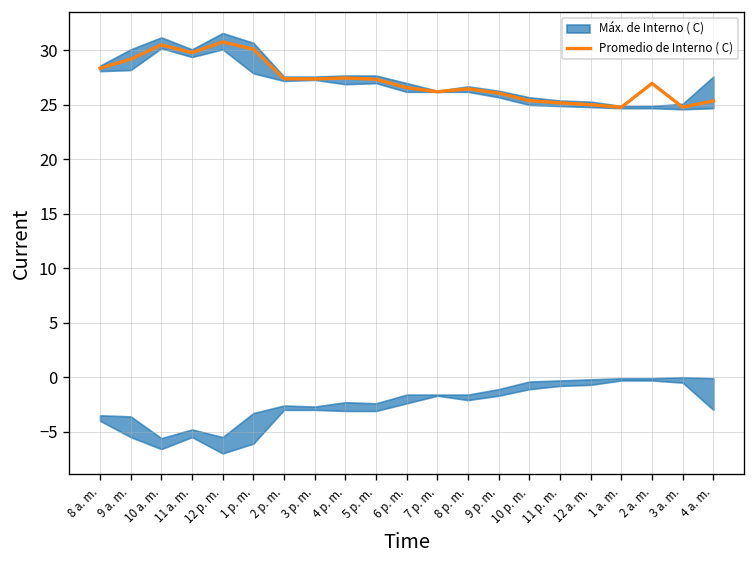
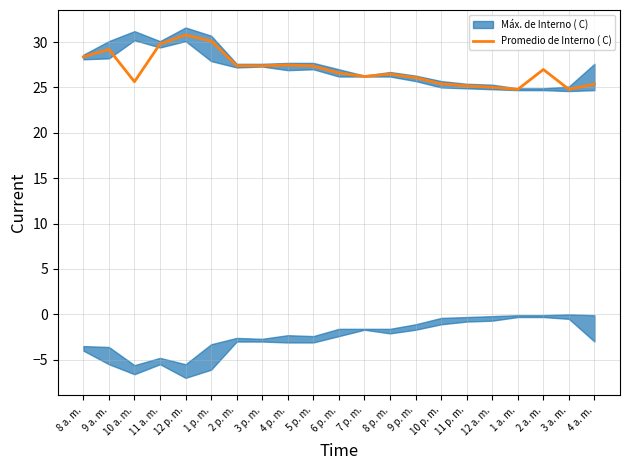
  {
    "Promedio de Interno ( C)": {
      "9 a. m.": 29,
-     "10 a. m.": 31,
+     "10 a. m.": 26,
      "11 a. m.": 30,
      "12 p. m.": 31,
      "1 p. m.": 30,
      "5 p. m.": 27,
      "6 p. m.": 27,
      "10 p. m.": 25,
      "12 a. m.": 25,
      "2 a. m.": 27,
      "3 a. m.": 25,
      "4 a. m.": 25
    }
  }
